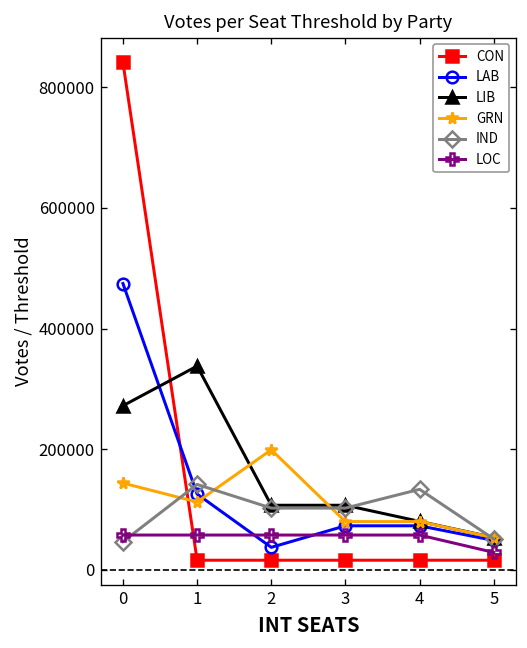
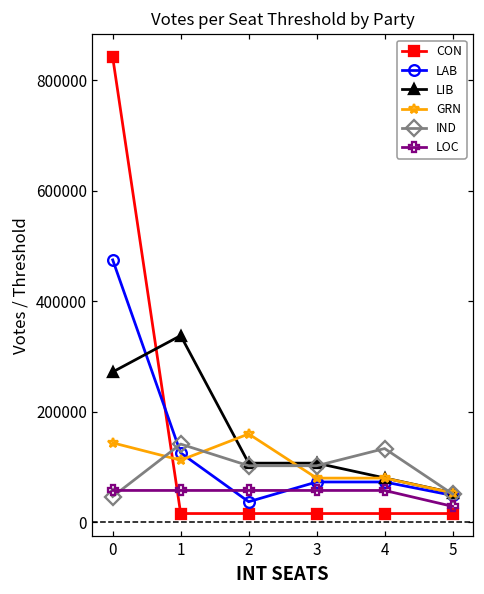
  {
    "CON": {
      "0": 840000,
      "1": 20000,
      "2": 20000,
      "3": 20000,
      "4": 20000,
      "5": 20000
    },
    "LAB": {
      "0": 470000,
      "1": 130000,
      "2": 40000,
      "3": 70000,
      "4": 70000
    },
    "LIB": {
      "0": 270000,
      "1": 340000
    },
    "GRN": {
      "0": 140000,
      "1": 110000,
-     "2": 200000,
+     "2": 160000,
      "3": 80000
    },
    "IND": {
      "0": 50000,
      "1": 140000,
      "4": 130000
    },
    "LOC": {
      "0": 60000,
      "1": 60000,
      "2": 60000,
      "3": 60000,
      "4": 60000,
      "5": 30000
    }
  }
